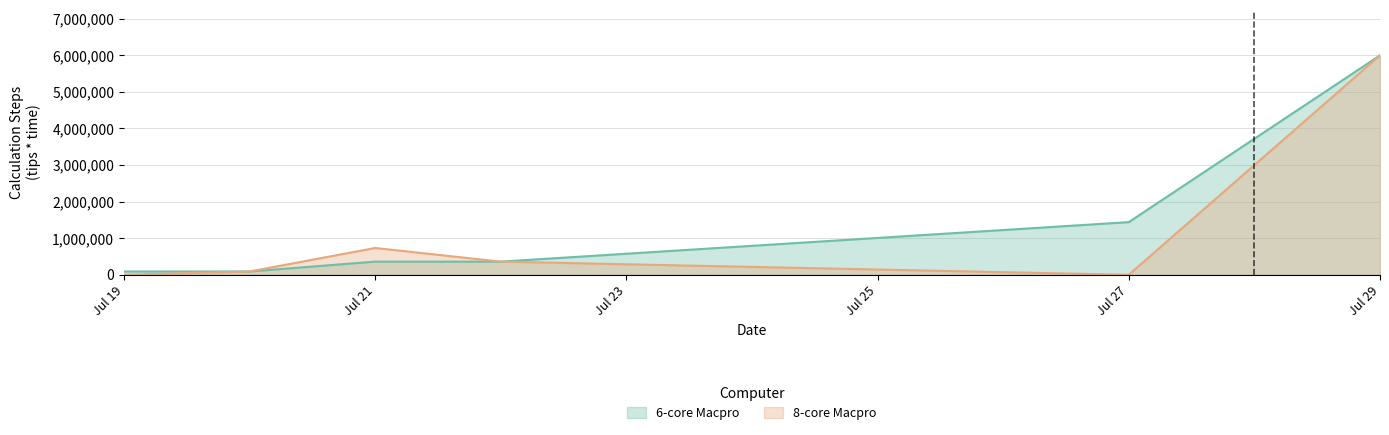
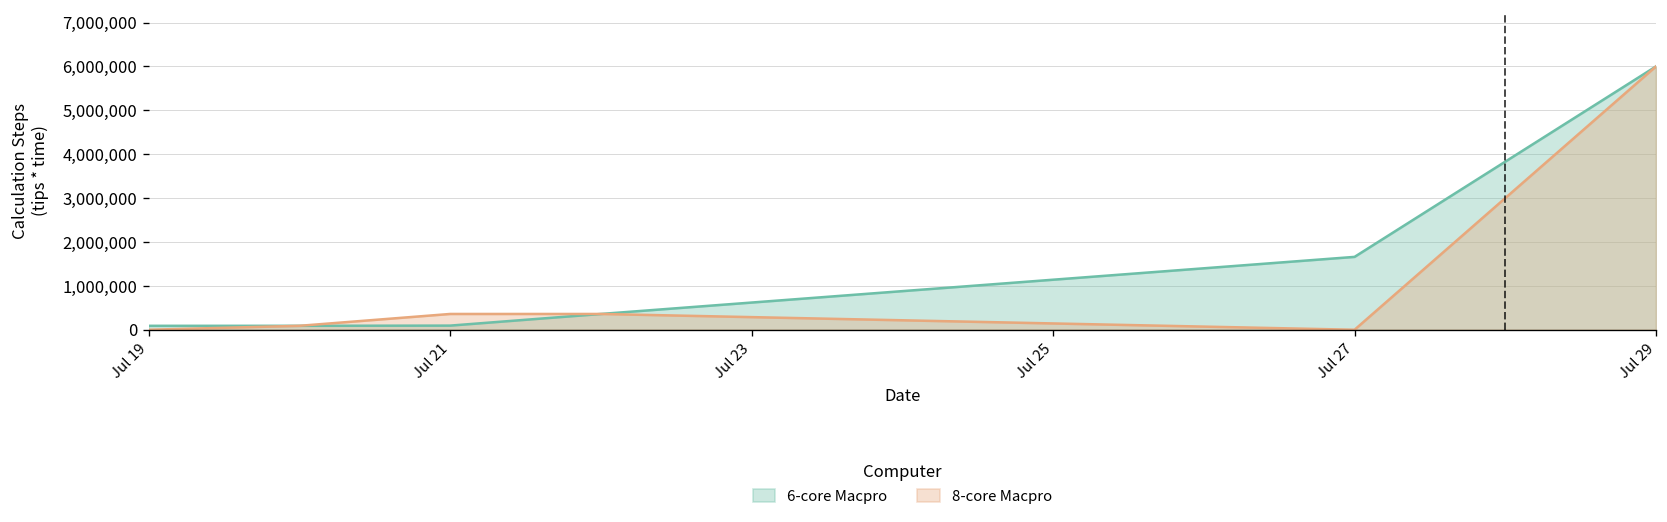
  {
    "6-core Macpro": {
      "Jul 19": "100,000",
-     "Jul 21": "400,000",
-     "Jul 27": "1,400,000"
+     "Jul 21": "100,000",
+     "Jul 27": "1,700,000"
    },
    "8-core Macpro": {
      "Jul 19": "0",
-     "Jul 21": "700,000",
+     "Jul 21": "400,000",
      "Jul 27": "0"
    }
  }
